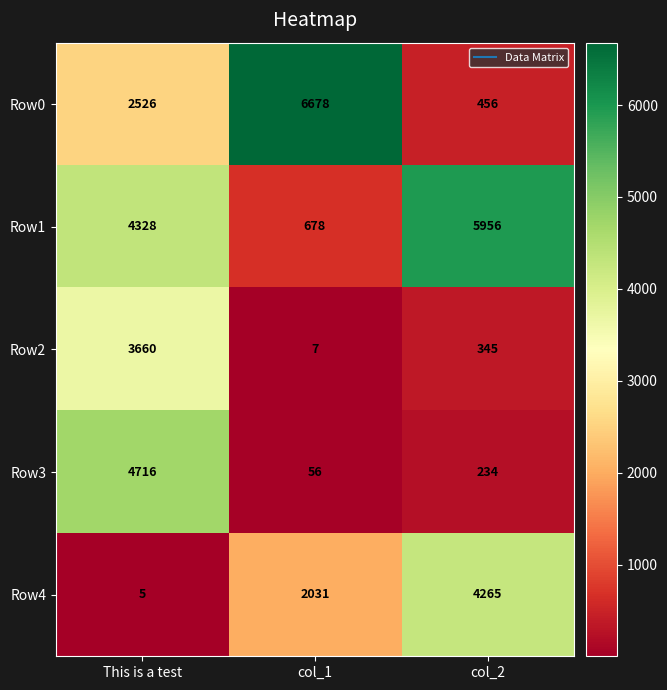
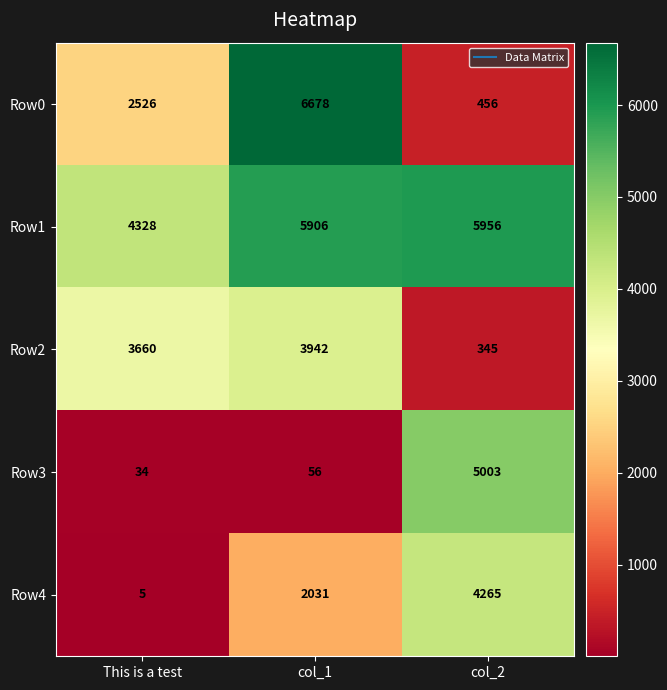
  {
    "Row0": {
      "This is a test": 2526,
      "col_1": 6678,
      "col_2": 456
    },
    "Row1": {
      "This is a test": 4328,
-     "col_1": 678,
+     "col_1": 5906,
      "col_2": 5956
    },
    "Row2": {
      "This is a test": 3660,
-     "col_1": 7,
+     "col_1": 3942,
      "col_2": 345
    },
    "Row3": {
-     "This is a test": 4716,
+     "This is a test": 34,
      "col_1": 56,
-     "col_2": 234
+     "col_2": 5003
    },
    "Row4": {
      "This is a test": 5,
      "col_1": 2031,
      "col_2": 4265
    }
  }
